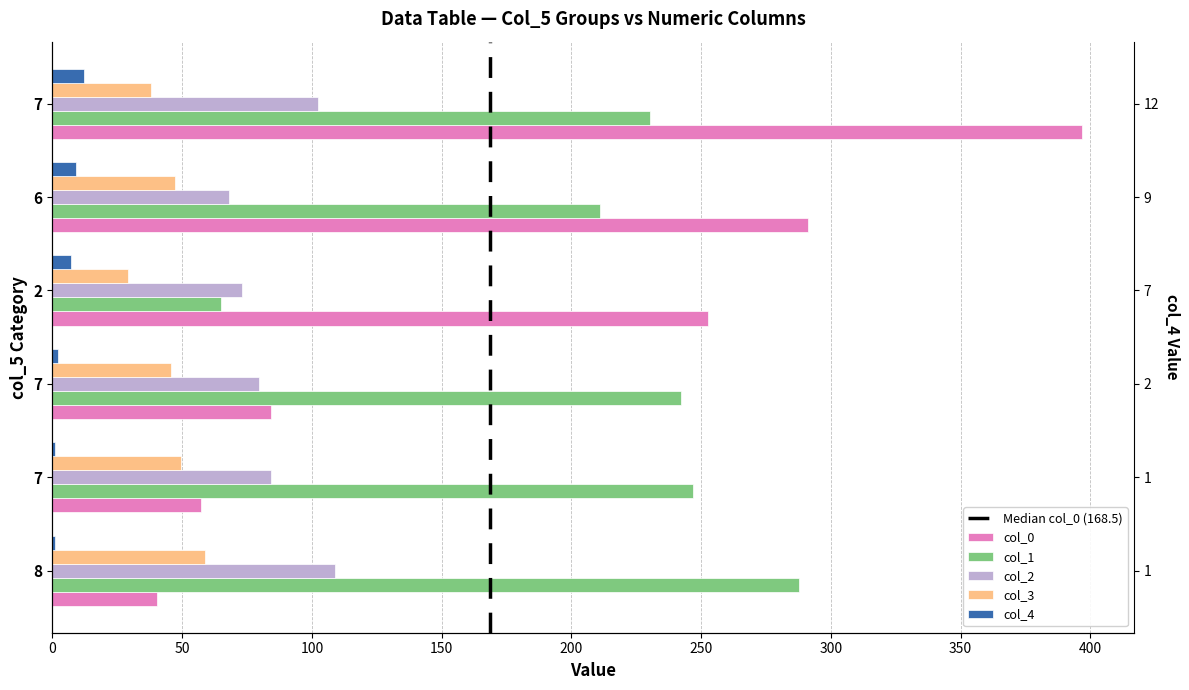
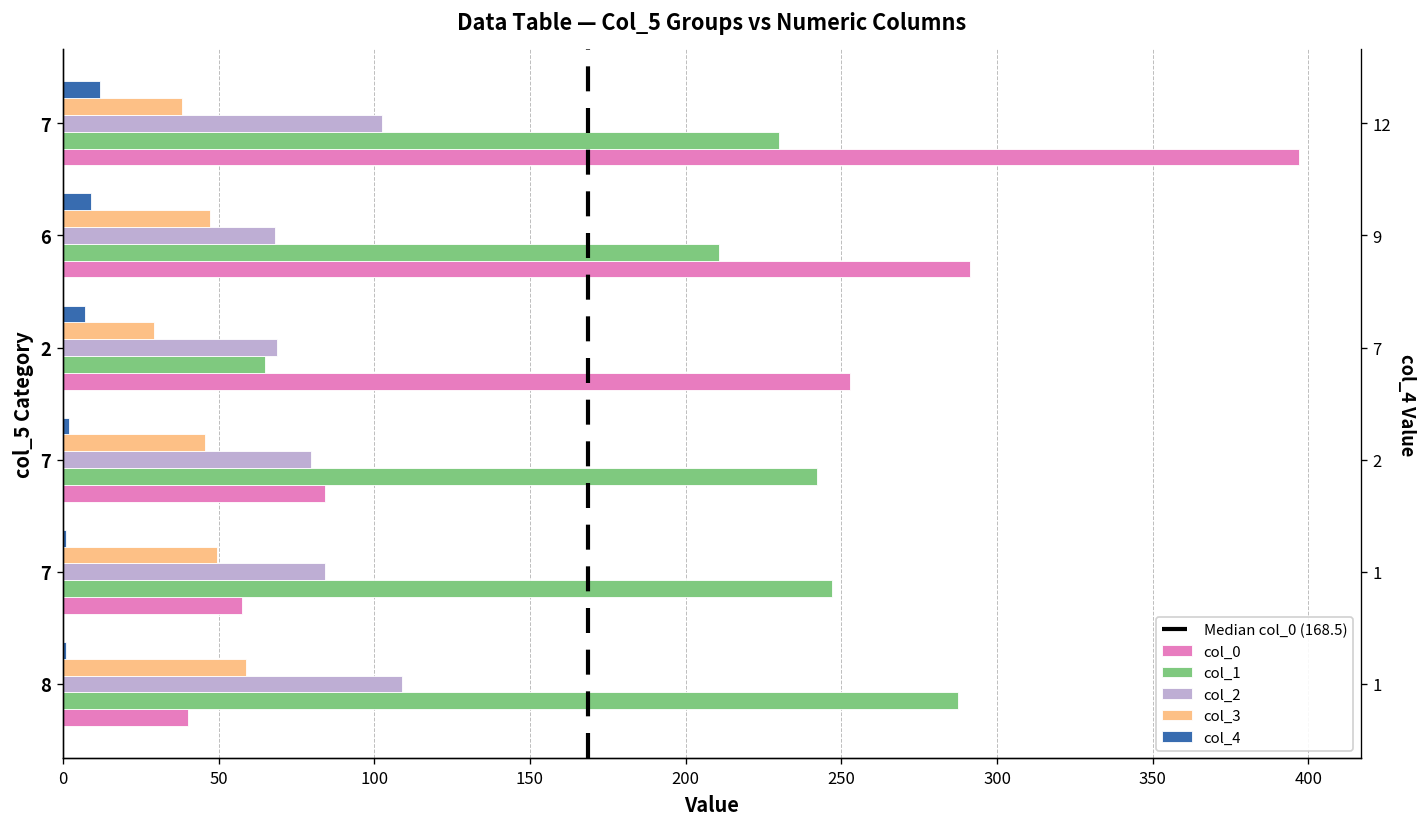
  {
    "col_2": {
      "6": 68,
-     "2": 73,
+     "2": 69,
      "8": 109
    }
  }
